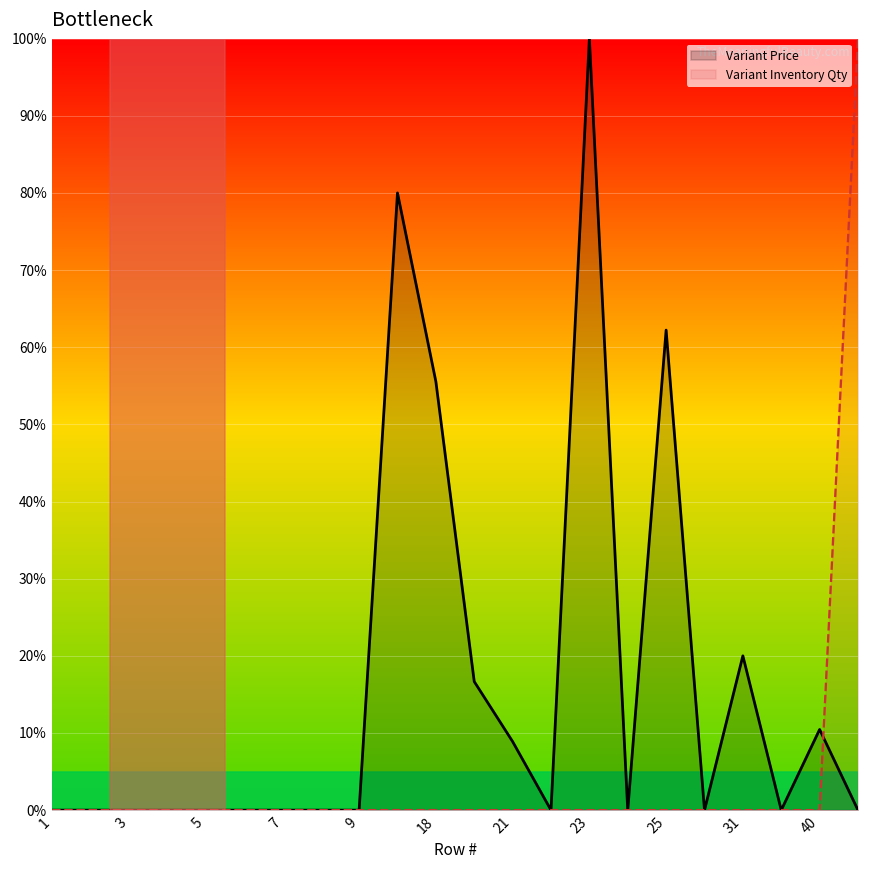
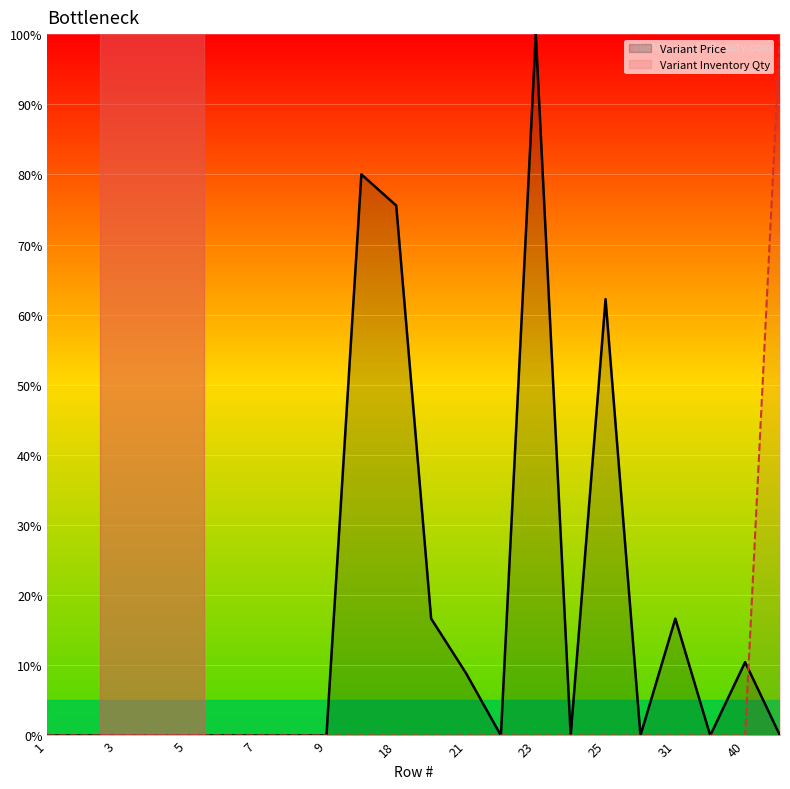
  {
    "Variant Price": {
-     "18": "56%",
+     "18": "76%",
      "21": "9%",
      "23": "100%",
      "25": "62%",
-     "31": "20%",
+     "31": "17%",
      "40": "10%"
    }
  }
